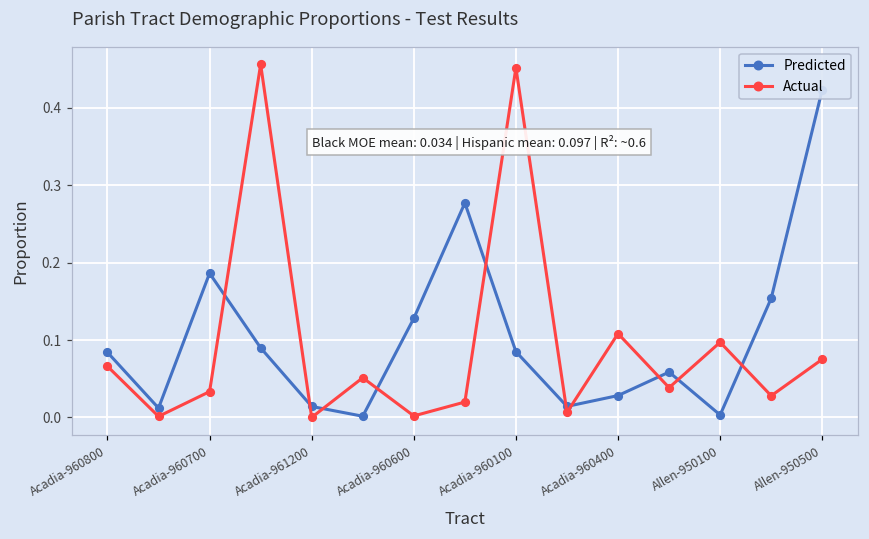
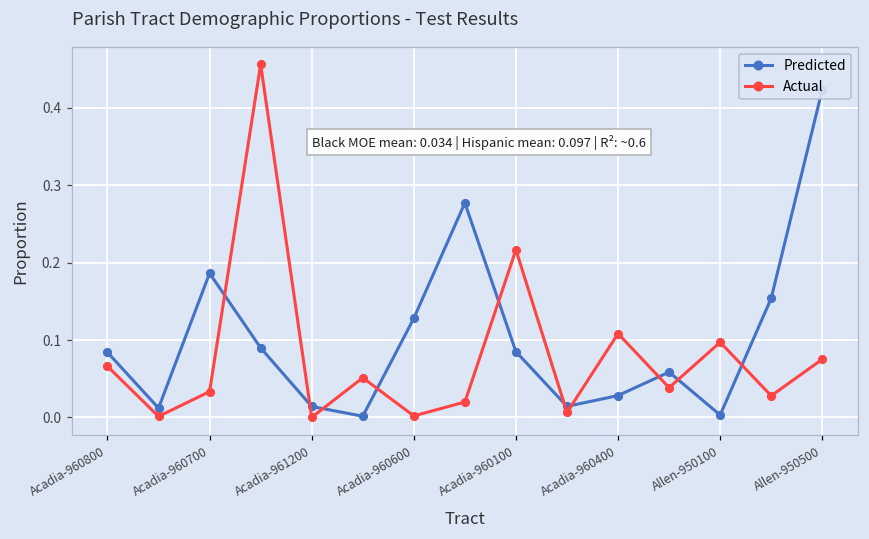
  {
    "Predicted": {
      "Acadia-960800": 0.08,
      "Acadia-960700": 0.19,
      "Acadia-961200": 0.01,
      "Acadia-960600": 0.13,
      "Acadia-960100": 0.09,
      "Acadia-960400": 0.03,
      "Allen-950100": 0.00
    },
    "Actual": {
      "Acadia-960800": 0.07,
      "Acadia-960700": 0.03,
      "Acadia-961200": 0.00,
      "Acadia-960600": 0.00,
-     "Acadia-960100": 0.45,
+     "Acadia-960100": 0.22,
      "Acadia-960400": 0.11,
      "Allen-950100": 0.10,
      "Allen-950500": 0.08
    }
  }
